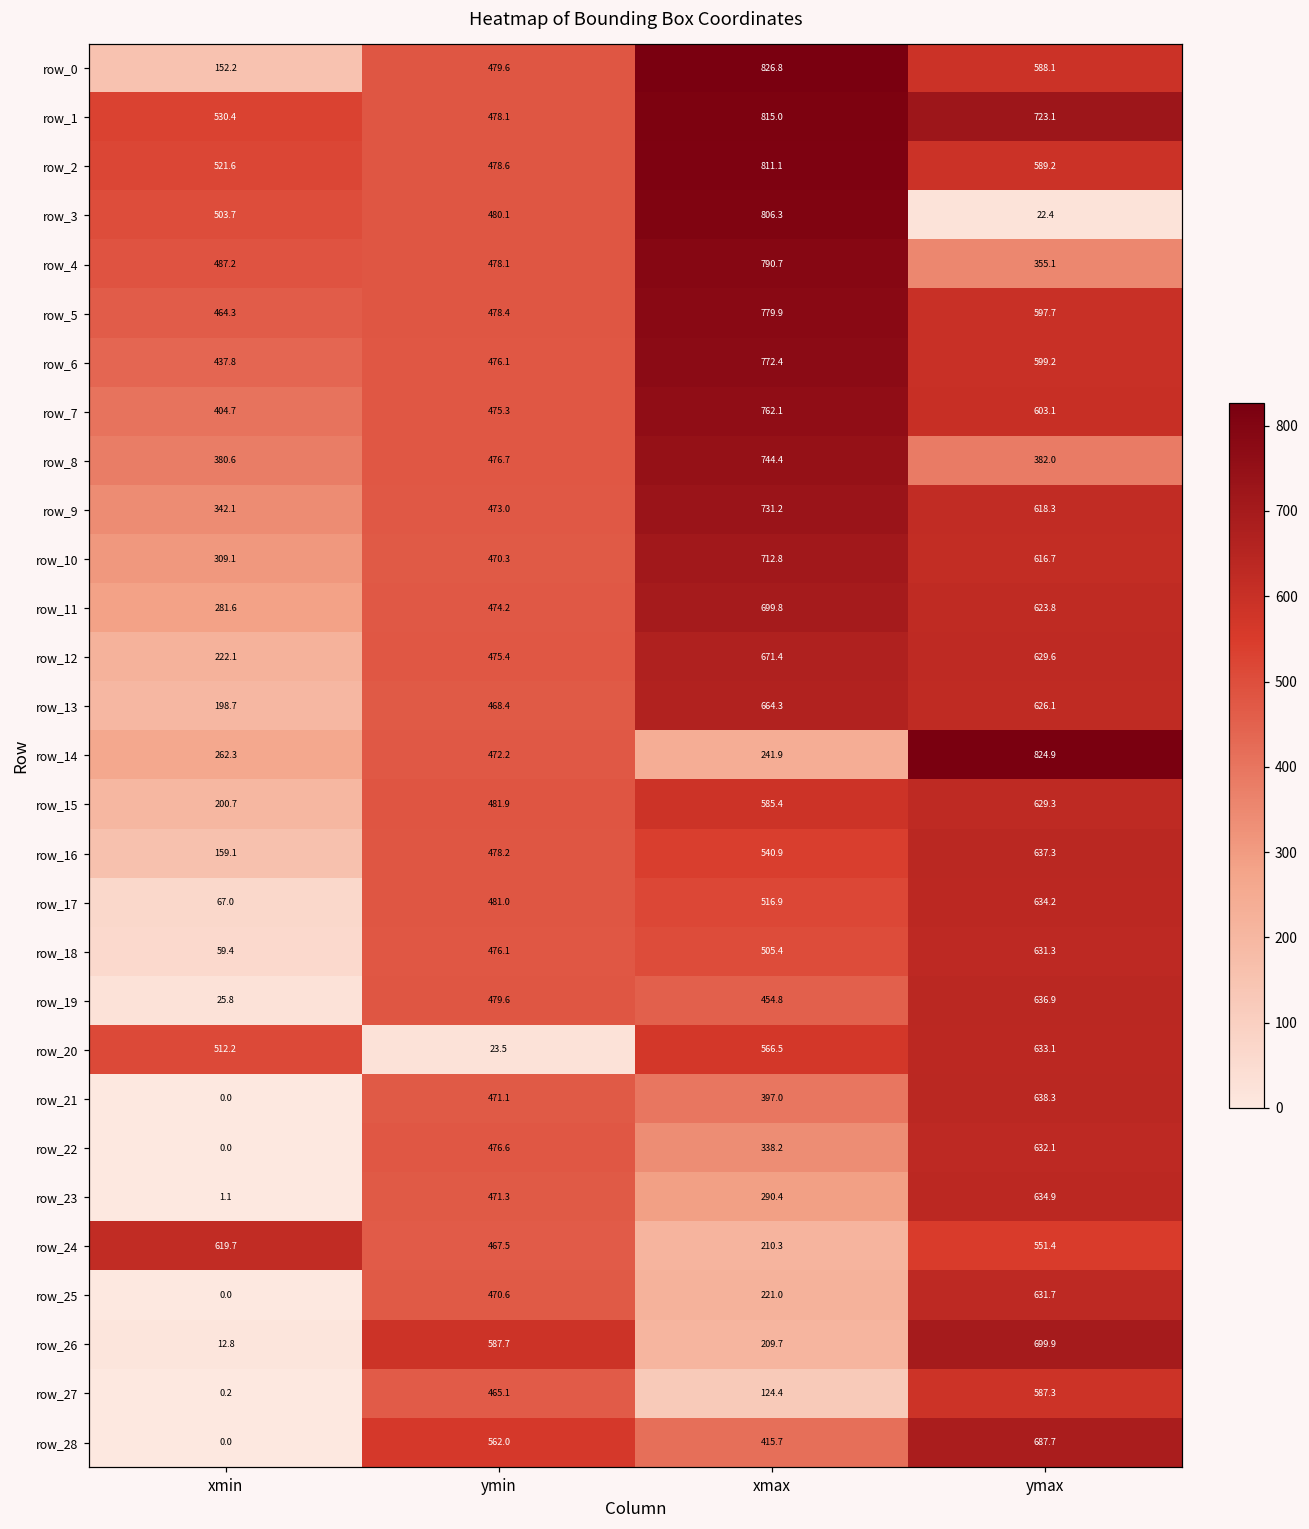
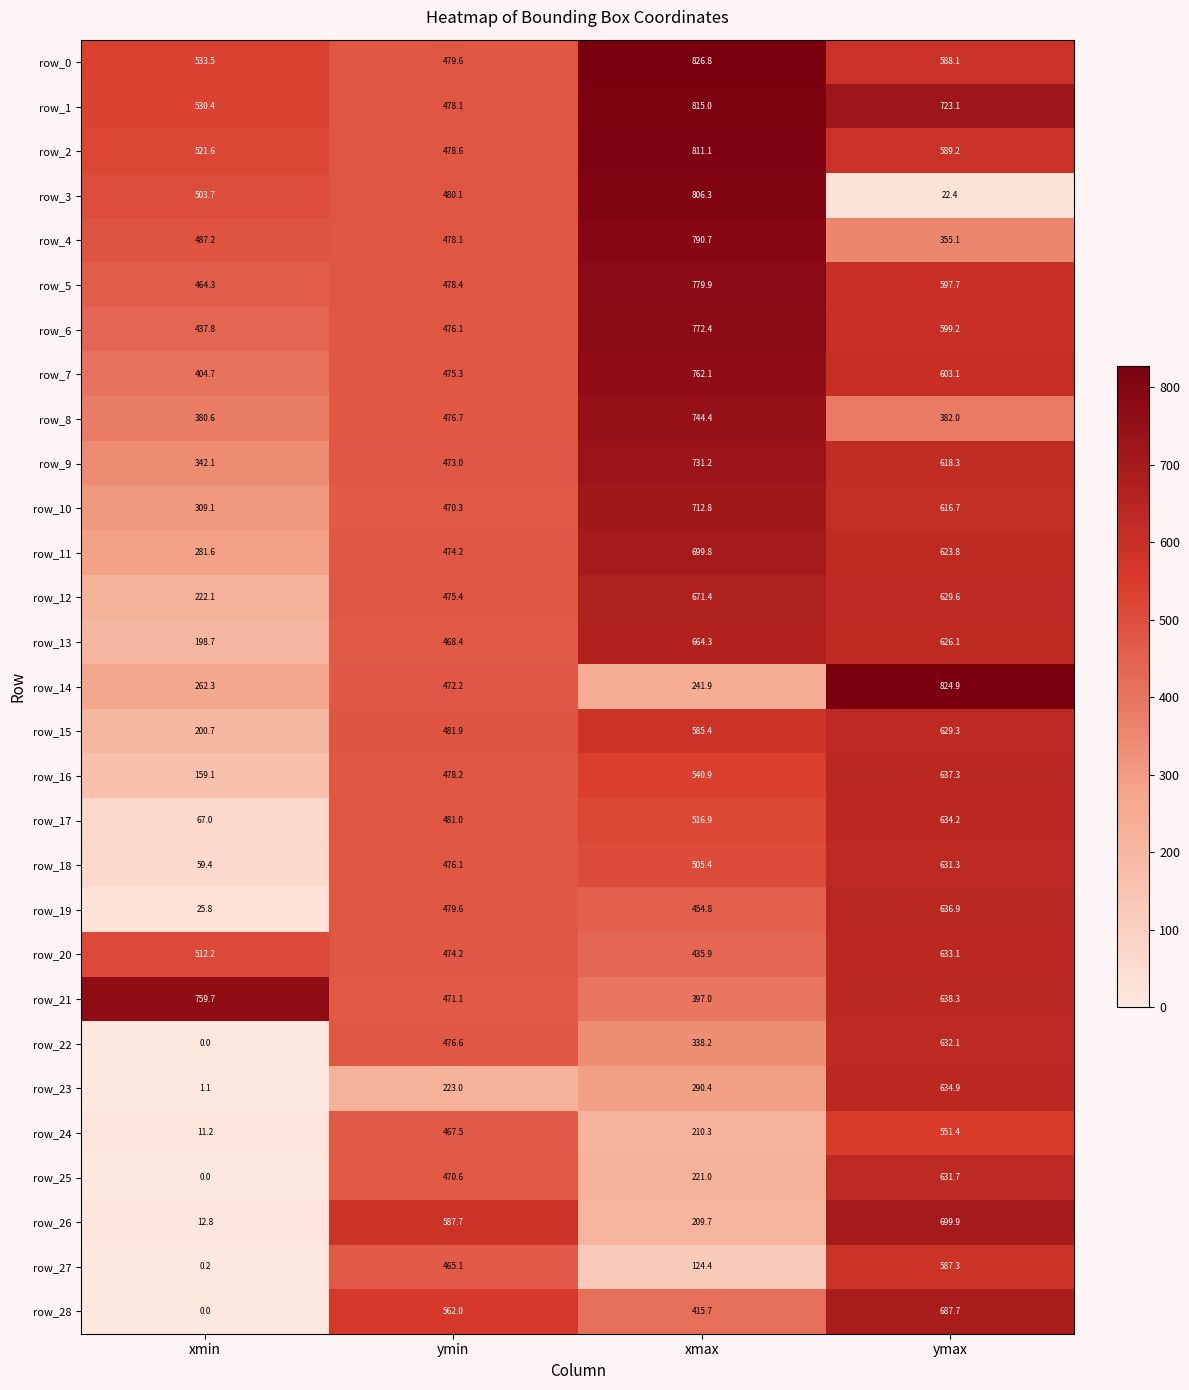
  {
    "row_0": {
-     "xmin": 152.2,
+     "xmin": 533.5,
      "ymin": 479.6,
      "xmax": 826.8,
      "ymax": 588.1
    },
    "row_1": {
      "xmin": 530.4,
      "ymin": 478.1,
      "xmax": 815.0,
      "ymax": 723.1
    },
    "row_2": {
      "xmin": 521.6,
      "ymin": 478.6,
      "xmax": 811.1,
      "ymax": 589.2
    },
    "row_3": {
      "xmin": 503.7,
      "ymin": 480.1,
      "xmax": 806.3,
      "ymax": 22.4
    },
    "row_4": {
      "xmin": 487.2,
      "ymin": 478.1,
      "xmax": 790.7,
      "ymax": 355.1
    },
    "row_5": {
      "xmin": 464.3,
      "ymin": 478.4,
      "xmax": 779.9,
      "ymax": 597.7
    },
    "row_6": {
      "xmin": 437.8,
      "ymin": 476.1,
      "xmax": 772.4,
      "ymax": 599.2
    },
    "row_7": {
      "xmin": 404.7,
      "ymin": 475.3,
      "xmax": 762.1,
      "ymax": 603.1
    },
    "row_8": {
      "xmin": 380.6,
      "ymin": 476.7,
      "xmax": 744.4,
      "ymax": 382.0
    },
    "row_9": {
      "xmin": 342.1,
      "ymin": 473.0,
      "xmax": 731.2,
      "ymax": 618.3
    },
    "row_10": {
      "xmin": 309.1,
      "ymin": 470.3,
      "xmax": 712.8,
      "ymax": 616.7
    },
    "row_11": {
      "xmin": 281.6,
      "ymin": 474.2,
      "xmax": 699.8,
      "ymax": 623.8
    },
    "row_12": {
      "xmin": 222.1,
      "ymin": 475.4,
      "xmax": 671.4,
      "ymax": 629.6
    },
    "row_13": {
      "xmin": 198.7,
      "ymin": 468.4,
      "xmax": 664.3,
      "ymax": 626.1
    },
    "row_14": {
      "xmin": 262.3,
      "ymin": 472.2,
      "xmax": 241.9,
      "ymax": 824.9
    },
    "row_15": {
      "xmin": 200.7,
      "ymin": 481.9,
      "xmax": 585.4,
      "ymax": 629.3
    },
    "row_16": {
      "xmin": 159.1,
      "ymin": 478.2,
      "xmax": 540.9,
      "ymax": 637.3
    },
    "row_17": {
      "xmin": 67.0,
      "ymin": 481.0,
      "xmax": 516.9,
      "ymax": 634.2
    },
    "row_18": {
      "xmin": 59.4,
      "ymin": 476.1,
      "xmax": 505.4,
      "ymax": 631.3
    },
    "row_19": {
      "xmin": 25.8,
      "ymin": 479.6,
      "xmax": 454.8,
      "ymax": 636.9
    },
    "row_20": {
      "xmin": 512.2,
-     "ymin": 23.5,
-     "xmax": 566.5,
+     "ymin": 474.2,
+     "xmax": 435.9,
      "ymax": 633.1
    },
    "row_21": {
-     "xmin": 0.0,
+     "xmin": 759.7,
      "ymin": 471.1,
      "xmax": 397.0,
      "ymax": 638.3
    },
    "row_22": {
      "xmin": 0.0,
      "ymin": 476.6,
      "xmax": 338.2,
      "ymax": 632.1
    },
    "row_23": {
      "xmin": 1.1,
-     "ymin": 471.3,
+     "ymin": 223.0,
      "xmax": 290.4,
      "ymax": 634.9
    },
    "row_24": {
-     "xmin": 619.7,
+     "xmin": 11.2,
      "ymin": 467.5,
      "xmax": 210.3,
      "ymax": 551.4
    },
    "row_25": {
      "xmin": 0.0,
      "ymin": 470.6,
      "xmax": 221.0,
      "ymax": 631.7
    },
    "row_26": {
      "xmin": 12.8,
      "ymin": 587.7,
      "xmax": 209.7,
      "ymax": 699.9
    },
    "row_27": {
      "xmin": 0.2,
      "ymin": 465.1,
      "xmax": 124.4,
      "ymax": 587.3
    },
    "row_28": {
      "xmin": 0.0,
      "ymin": 562.0,
      "xmax": 415.7,
      "ymax": 687.7
    }
  }
